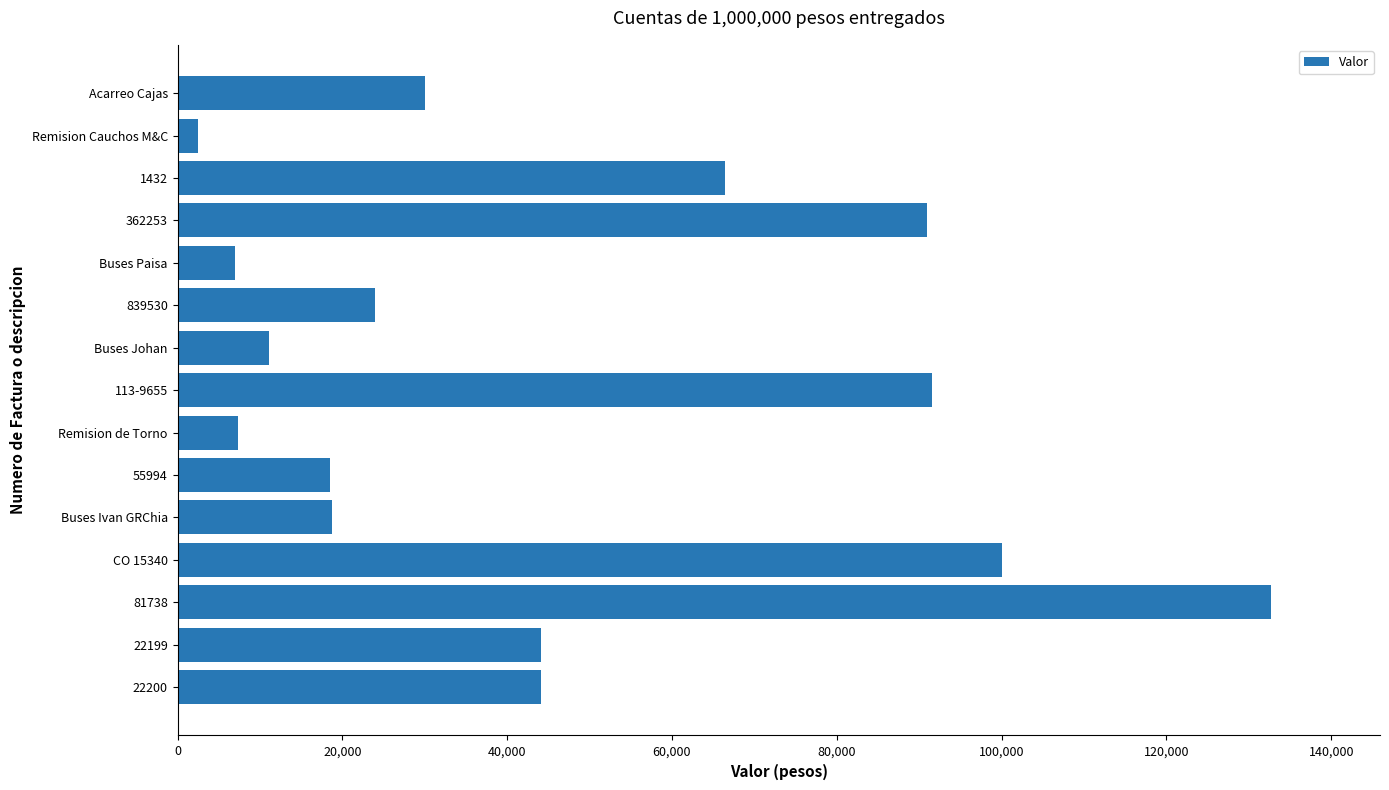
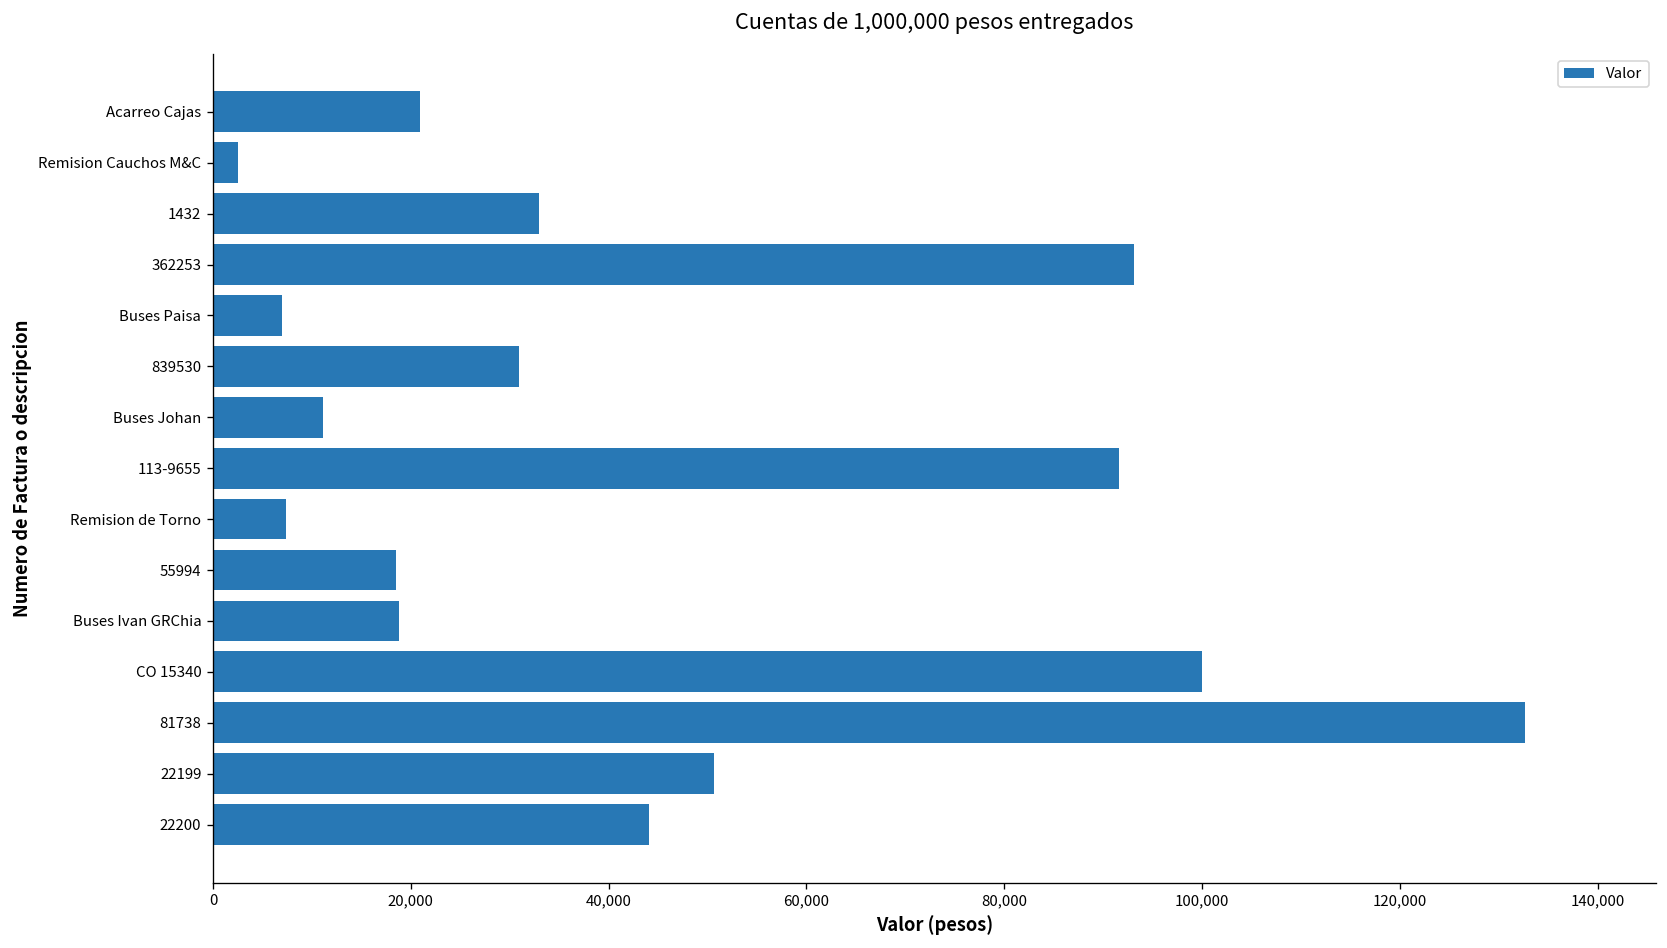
  {
-   "Acarreo Cajas": "30,000",
+   "Acarreo Cajas": "21,000",
    "Remision Cauchos M&C": "3,000",
-   "1432": "66,000",
-   "362253": "91,000",
+   "1432": "33,000",
+   "362253": "93,000",
    "Buses Paisa": "7,000",
-   "839530": "24,000",
+   "839530": "31,000",
    "Buses Johan": "11,000",
    "113-9655": "92,000",
    "Remision de Torno": "7,000",
    "55994": "18,000",
    "Buses Ivan GRChia": "19,000",
    "CO 15340": "100,000",
    "81738": "133,000",
-   "22199": "44,000",
+   "22199": "51,000",
    "22200": "44,000"
  }
